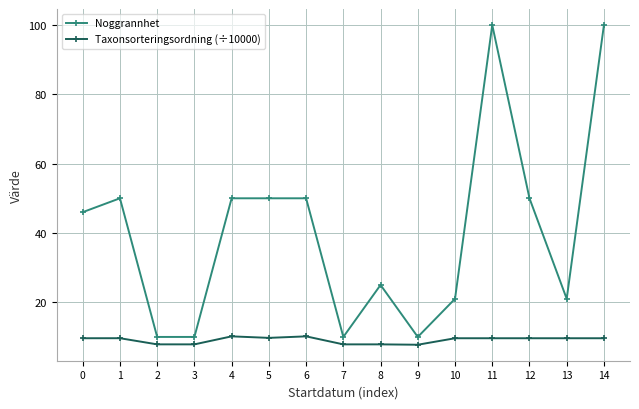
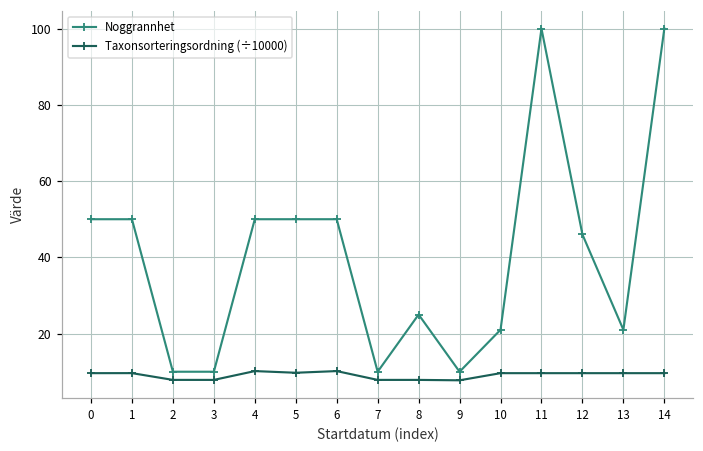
  {
    "Noggrannhet": {
-     "0": 46,
+     "0": 50,
      "1": 50,
      "2": 10,
      "3": 10,
      "4": 50,
      "5": 50,
      "6": 50,
      "7": 10,
      "8": 25,
      "9": 10,
      "10": 21,
      "11": 100,
-     "12": 50,
+     "12": 46,
      "13": 21,
      "14": 100
    },
    "Taxonsorteringsordning (÷10000)": {
      "0": 10,
      "1": 10,
      "2": 8,
      "3": 8,
      "4": 10,
      "5": 10,
      "6": 10,
      "7": 8,
      "8": 8,
      "9": 8,
      "10": 10,
      "11": 10,
      "12": 10,
      "13": 10,
      "14": 10
    }
  }
